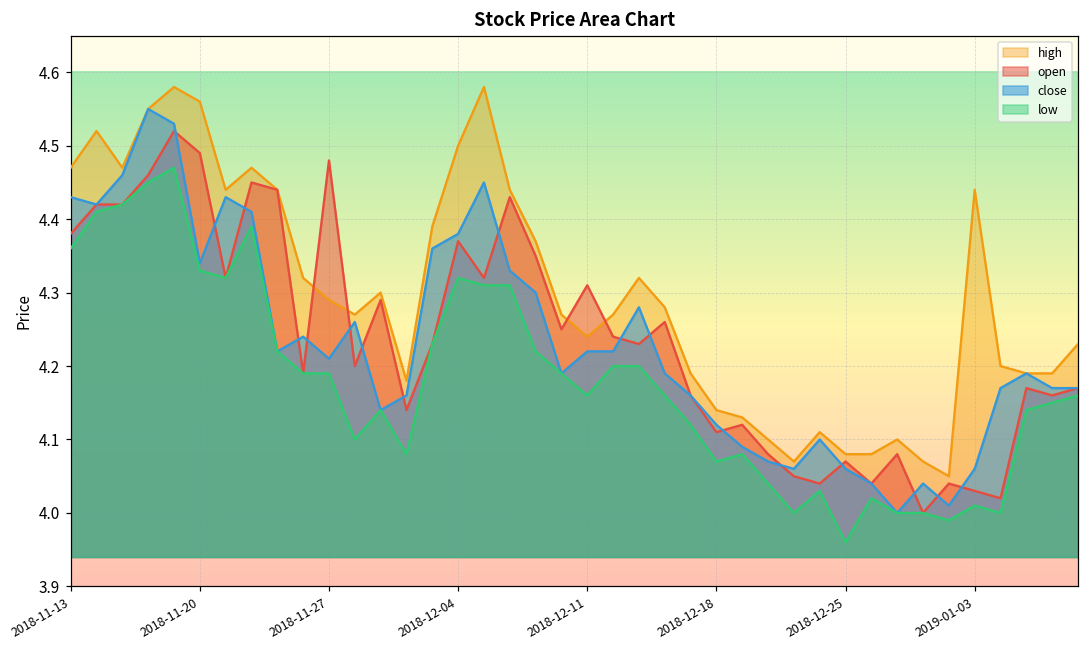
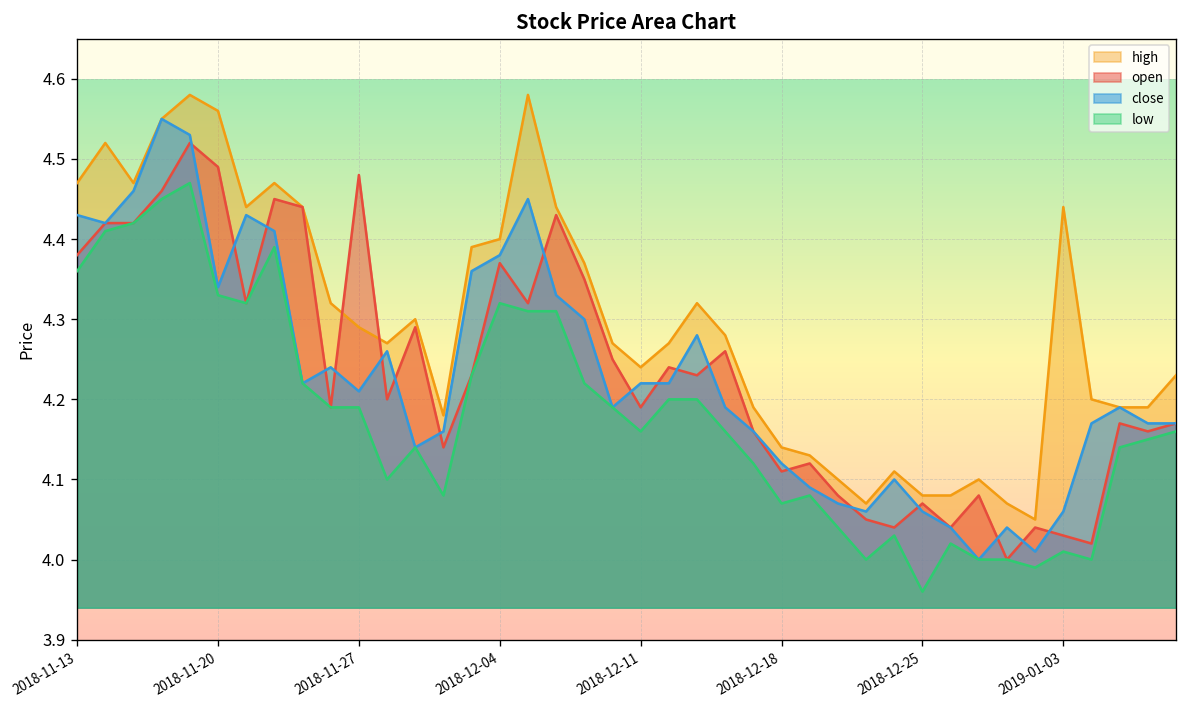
  {
    "high": {
      "2018-11-13": 4.47,
      "2018-11-20": 4.56,
      "2018-11-27": 4.29,
-     "2018-12-04": 4.5,
+     "2018-12-04": 4.4,
      "2018-12-11": 4.24,
      "2018-12-18": 4.14,
      "2018-12-25": 4.08,
      "2019-01-03": 4.44
    },
    "open": {
      "2018-11-13": 4.38,
      "2018-11-20": 4.49,
      "2018-11-27": 4.48,
      "2018-12-04": 4.37,
-     "2018-12-11": 4.31,
+     "2018-12-11": 4.19,
      "2018-12-18": 4.11,
      "2018-12-25": 4.07,
      "2019-01-03": 4.03
    },
    "close": {
      "2018-11-13": 4.43,
      "2018-11-20": 4.34,
      "2018-11-27": 4.21,
      "2018-12-04": 4.38,
      "2018-12-11": 4.22,
      "2018-12-18": 4.12,
      "2018-12-25": 4.06,
      "2019-01-03": 4.06
    },
    "low": {
      "2018-11-13": 4.36,
      "2018-11-20": 4.33,
      "2018-11-27": 4.19,
      "2018-12-04": 4.32,
      "2018-12-11": 4.16,
      "2018-12-18": 4.07,
      "2018-12-25": 3.96,
      "2019-01-03": 4.01
    }
  }
